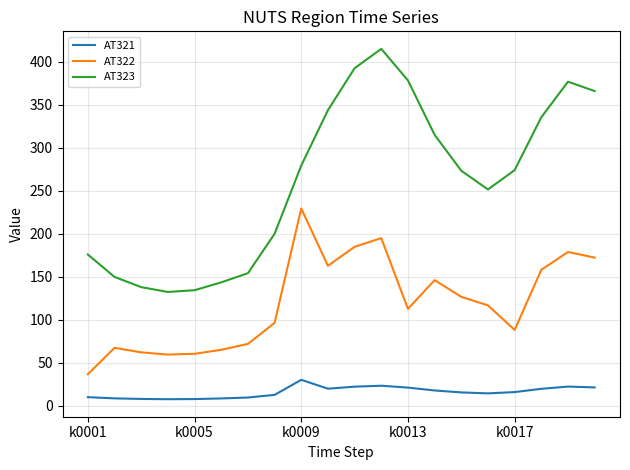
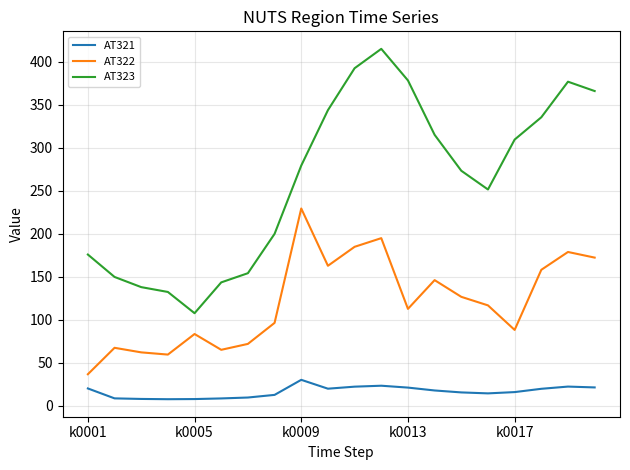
  {
    "AT321": {
-     "k0001": 10,
+     "k0001": 20,
      "k0005": 10,
      "k0009": 30,
      "k0013": 20,
      "k0017": 20
    },
    "AT322": {
      "k0001": 40,
-     "k0005": 60,
+     "k0005": 80,
      "k0009": 230,
      "k0013": 110,
      "k0017": 90
    },
    "AT323": {
      "k0001": 180,
-     "k0005": 130,
+     "k0005": 110,
      "k0009": 280,
      "k0013": 380,
-     "k0017": 270
+     "k0017": 310
    }
  }
